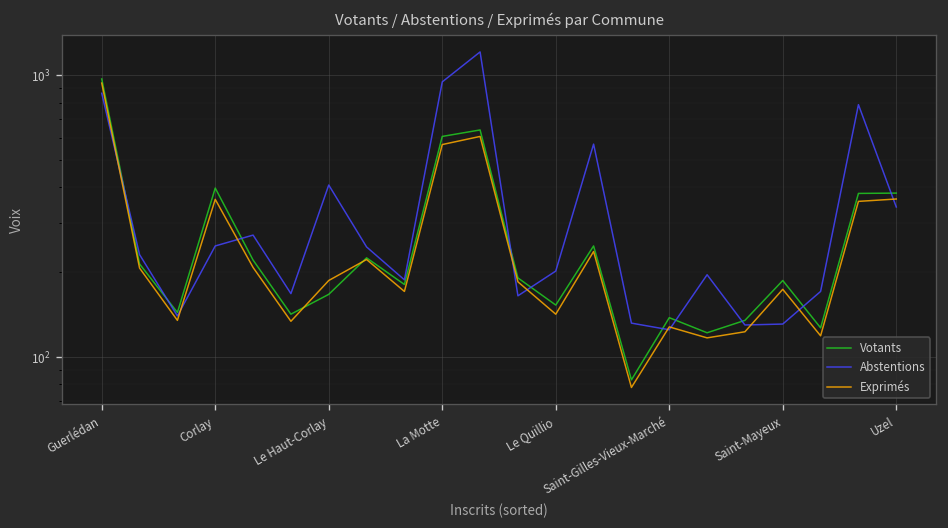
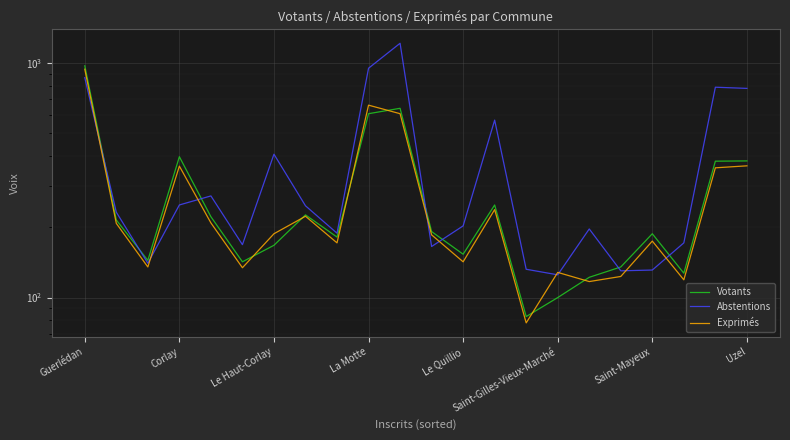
  {
    "Votants": {
      "Guerlédan": 970,
      "Corlay": 400,
      "Le Haut-Corlay": 170,
      "La Motte": 610,
      "Le Quillio": 150,
-     "Saint-Gilles-Vieux-Marché": 140,
+     "Saint-Gilles-Vieux-Marché": 100,
      "Saint-Mayeux": 190,
      "Uzel": 380
    },
    "Abstentions": {
      "Guerlédan": 860,
      "Corlay": 250,
      "Le Haut-Corlay": 410,
      "La Motte": 950,
      "Le Quillio": 200,
      "Saint-Mayeux": 130,
-     "Uzel": 340
+     "Uzel": 780
    },
    "Exprimés": {
      "Guerlédan": 940,
      "Corlay": 360,
      "Le Haut-Corlay": 190,
-     "La Motte": 570,
+     "La Motte": 660,
      "Le Quillio": 140,
      "Saint-Mayeux": 170,
      "Uzel": 360
    }
  }
